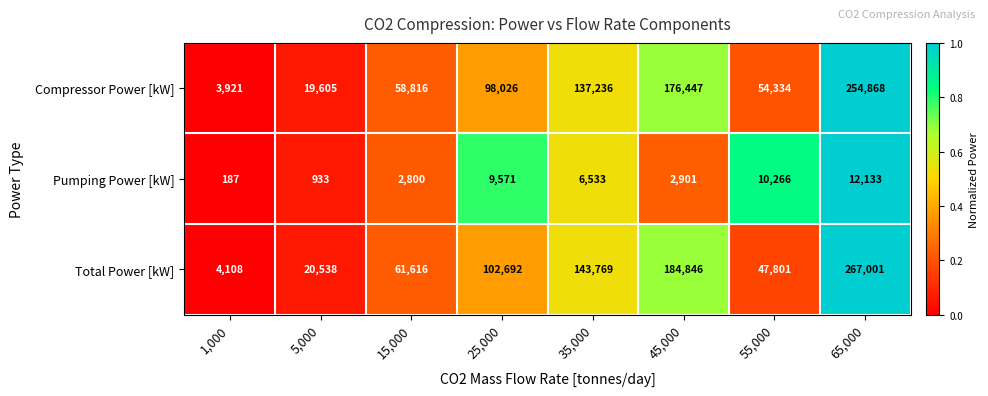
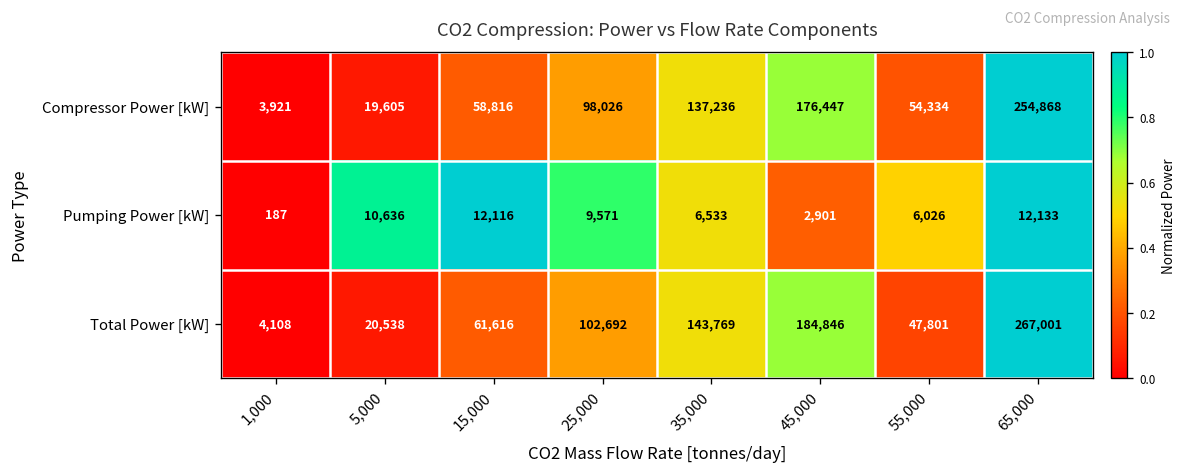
  {
    "Compressor Power [kW]": {
      "1,000": "3,921",
      "5,000": "19,605",
      "15,000": "58,816",
      "25,000": "98,026",
      "35,000": "137,236",
      "45,000": "176,447",
      "55,000": "54,334",
      "65,000": "254,868"
    },
    "Pumping Power [kW]": {
      "1,000": "187",
-     "5,000": "933",
-     "15,000": "2,800",
+     "5,000": "10,636",
+     "15,000": "12,116",
      "25,000": "9,571",
      "35,000": "6,533",
      "45,000": "2,901",
-     "55,000": "10,266",
+     "55,000": "6,026",
      "65,000": "12,133"
    },
    "Total Power [kW]": {
      "1,000": "4,108",
      "5,000": "20,538",
      "15,000": "61,616",
      "25,000": "102,692",
      "35,000": "143,769",
      "45,000": "184,846",
      "55,000": "47,801",
      "65,000": "267,001"
    }
  }
